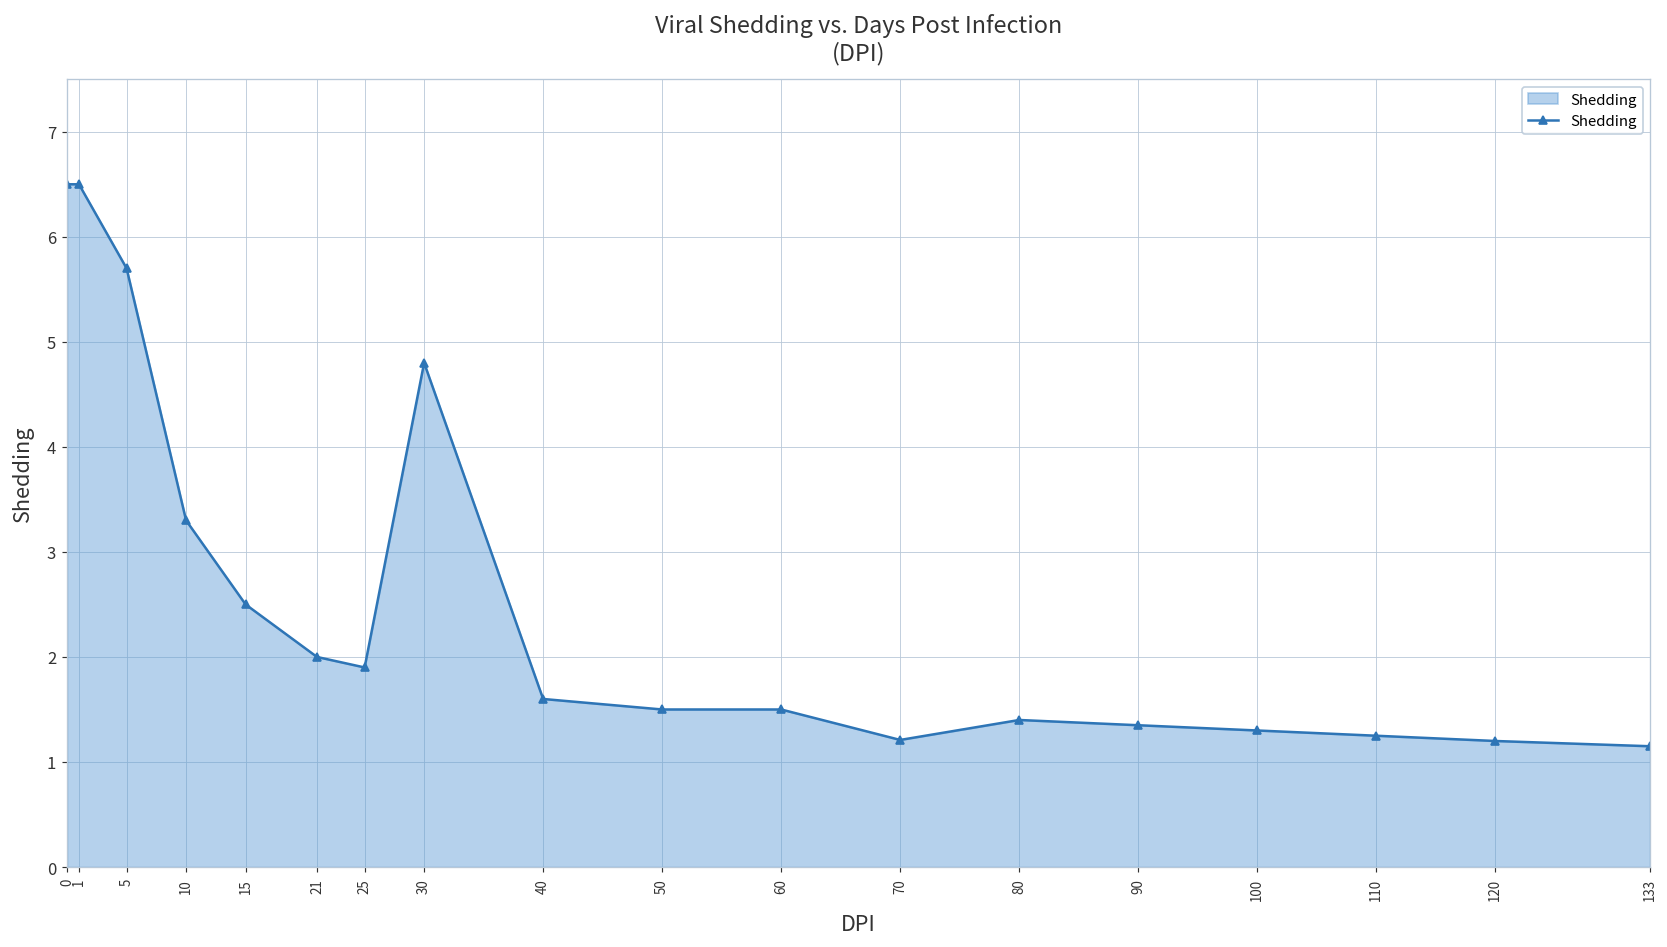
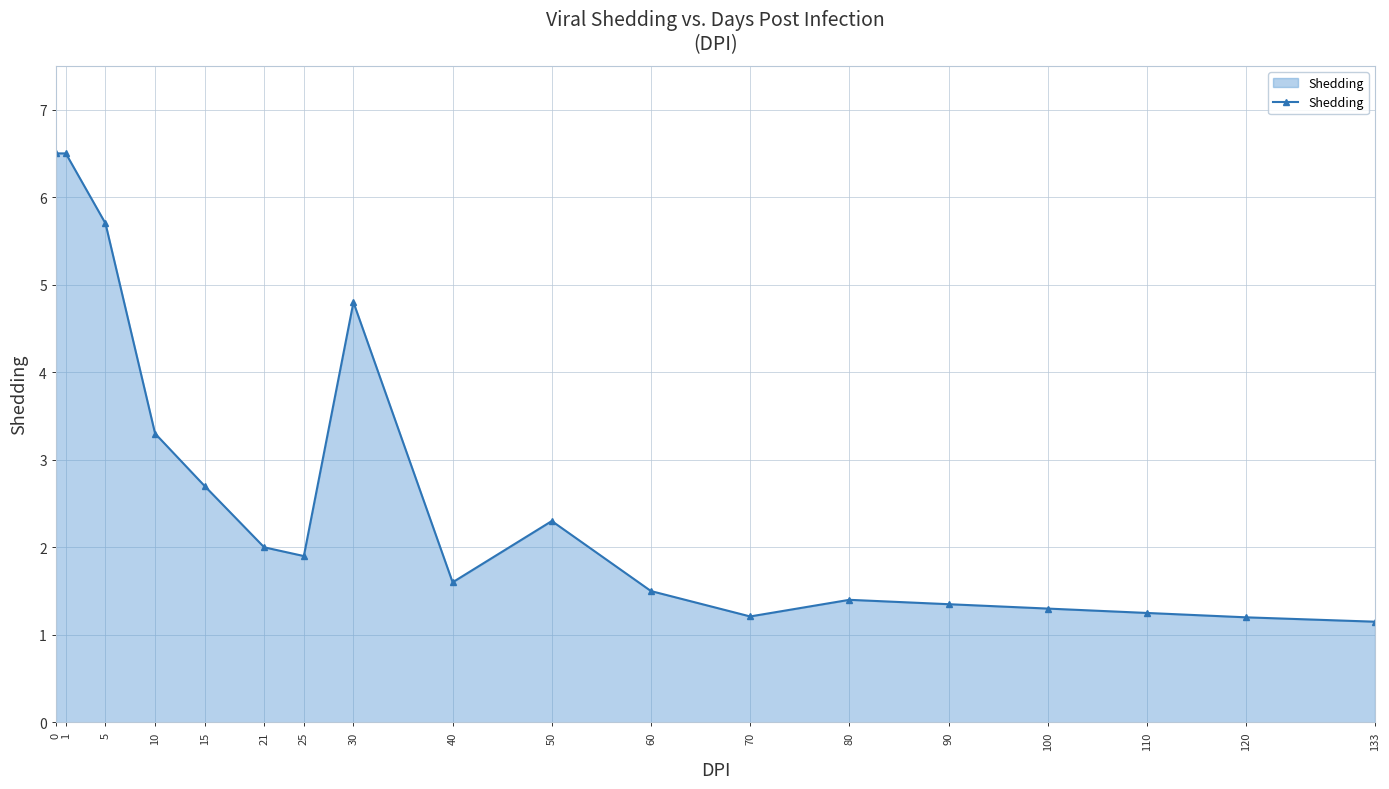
  {
    "0": 6.5,
    "1": 6.5,
    "5": 5.7,
    "10": 3.3,
-   "15": 2.5,
+   "15": 2.7,
    "21": 2.0,
    "25": 1.9,
    "30": 4.8,
    "40": 1.6,
-   "50": 1.5,
+   "50": 2.3,
    "60": 1.5,
    "70": 1.2,
    "80": 1.4,
    "90": 1.4,
    "100": 1.3,
    "110": 1.3,
    "120": 1.2,
    "133": 1.2
  }
